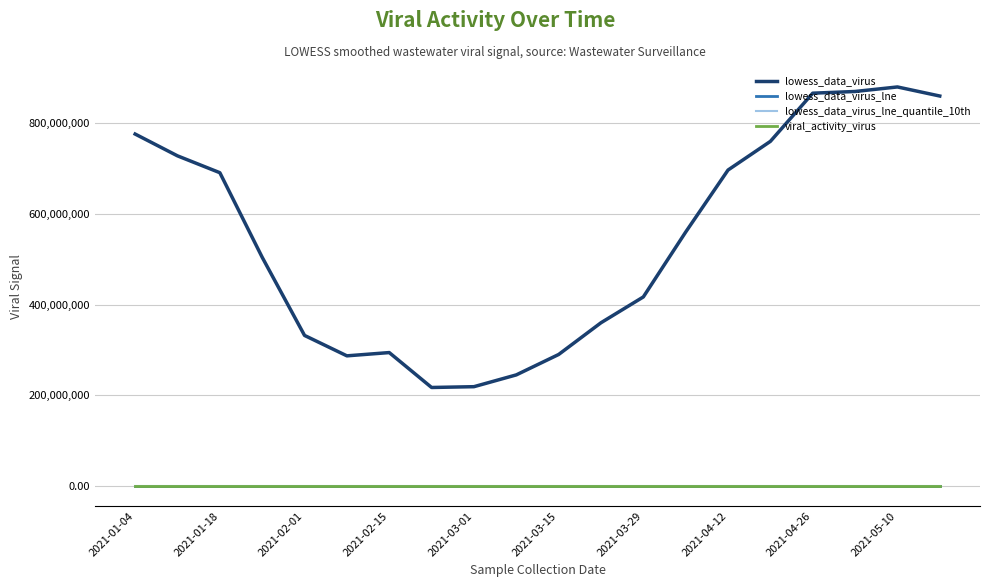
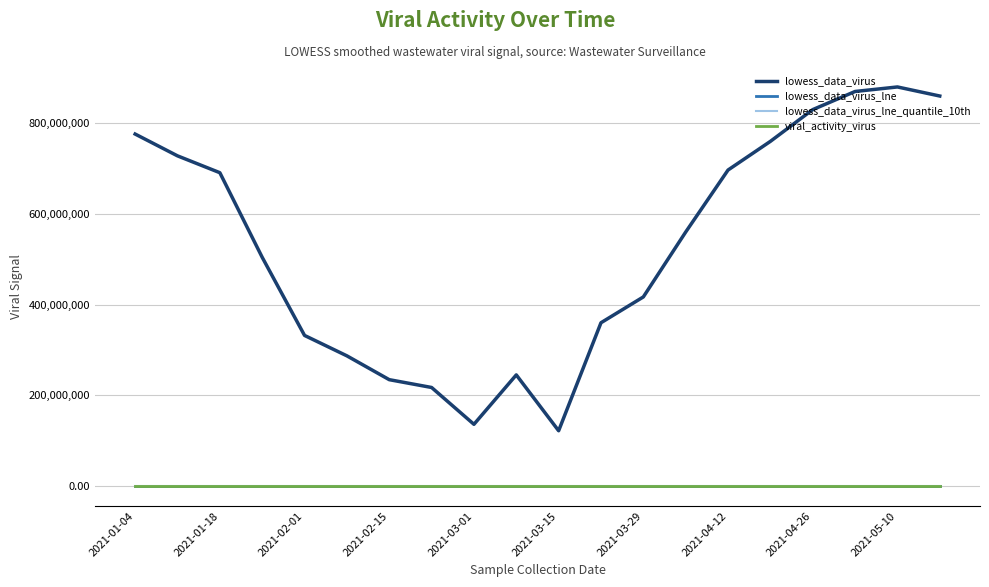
  {
    "lowess_data_virus": {
      "2021-01-04": "780,000,000",
      "2021-01-18": "690,000,000",
      "2021-02-01": "330,000,000",
-     "2021-02-15": "290,000,000",
-     "2021-03-01": "220,000,000",
-     "2021-03-15": "290,000,000",
+     "2021-02-15": "230,000,000",
+     "2021-03-01": "140,000,000",
+     "2021-03-15": "120,000,000",
      "2021-03-29": "420,000,000",
      "2021-04-12": "700,000,000",
-     "2021-04-26": "870,000,000",
+     "2021-04-26": "830,000,000",
      "2021-05-10": "880,000,000"
    },
    "viral_activity_virus": {
      "2021-01-04": "0",
      "2021-01-18": "0",
      "2021-02-01": "0",
      "2021-02-15": "0",
      "2021-03-01": "0",
      "2021-03-15": "0",
      "2021-03-29": "0",
      "2021-04-12": "0",
      "2021-04-26": "0",
      "2021-05-10": "0"
    }
  }
